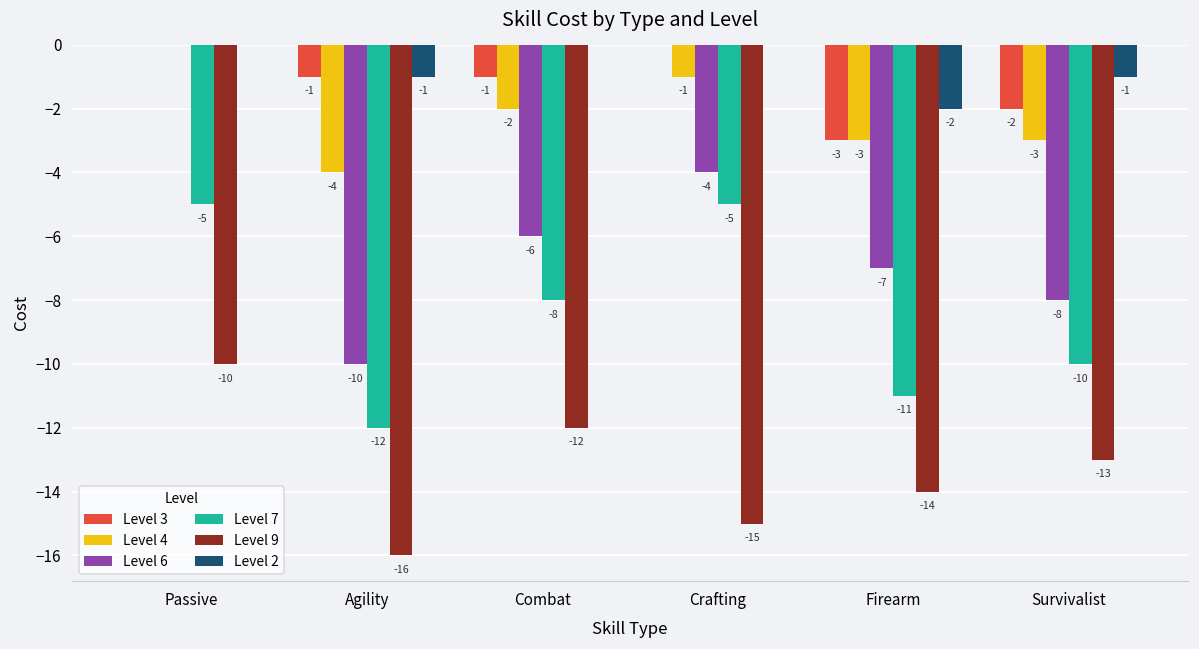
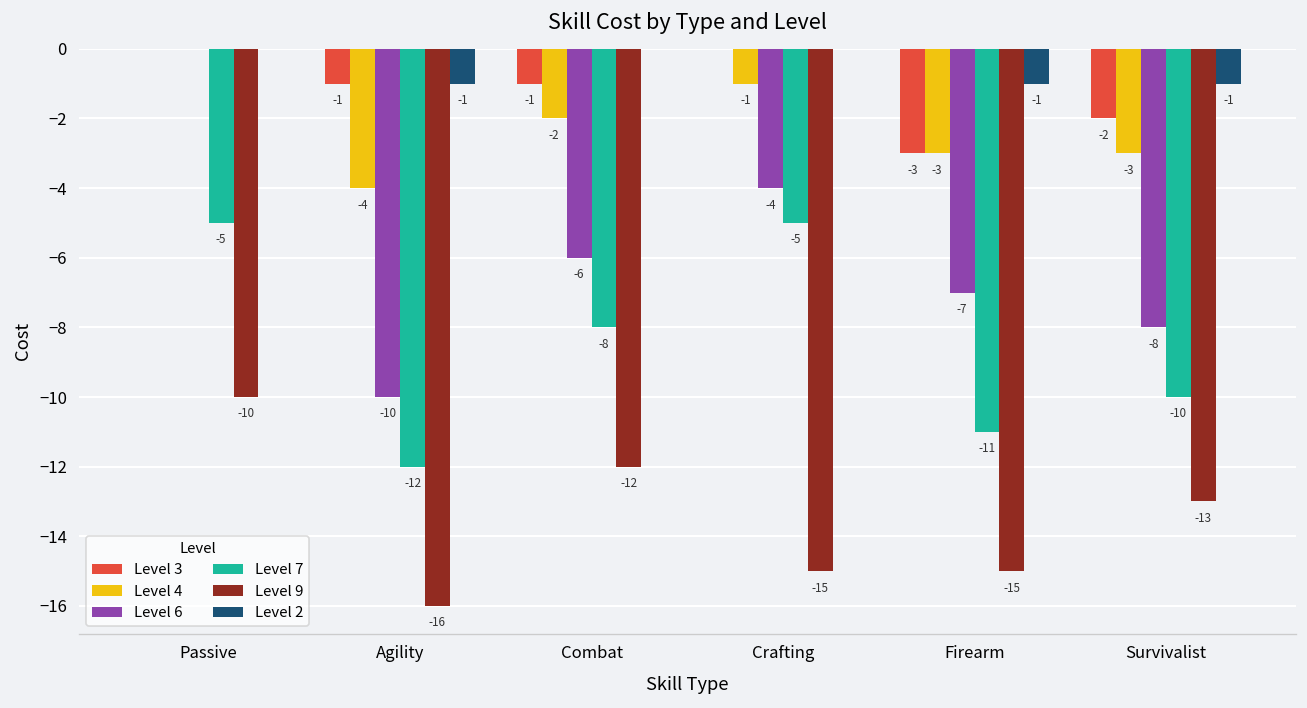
  {
    "Level 3": {
      "Agility": -1,
      "Combat": -1,
      "Firearm": -3,
      "Survivalist": -2
    },
    "Level 4": {
      "Agility": -4,
      "Combat": -2,
      "Crafting": -1,
      "Firearm": -3,
      "Survivalist": -3
    },
    "Level 6": {
      "Agility": -10,
      "Combat": -6,
      "Crafting": -4,
      "Firearm": -7,
      "Survivalist": -8
    },
    "Level 7": {
      "Passive": -5,
      "Agility": -12,
      "Combat": -8,
      "Crafting": -5,
      "Firearm": -11,
      "Survivalist": -10
    },
    "Level 9": {
      "Passive": -10,
      "Agility": -16,
      "Combat": -12,
      "Crafting": -15,
-     "Firearm": -14,
+     "Firearm": -15,
      "Survivalist": -13
    },
    "Level 2": {
      "Agility": -1,
-     "Firearm": -2,
+     "Firearm": -1,
      "Survivalist": -1
    }
  }
